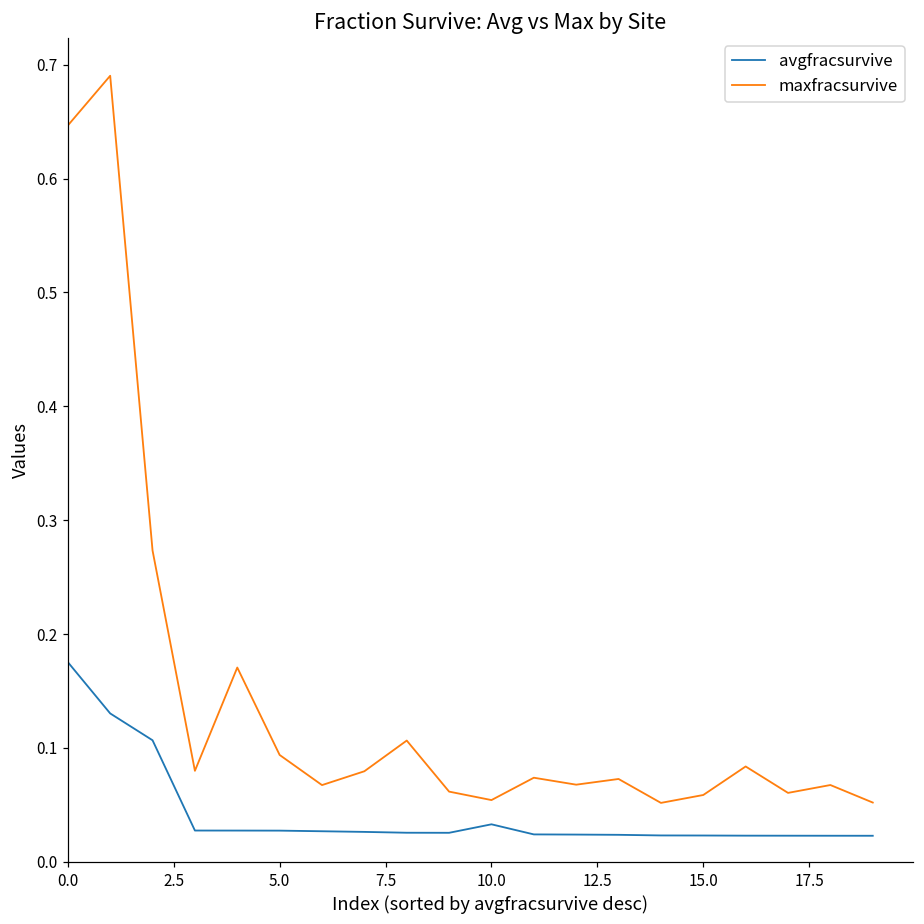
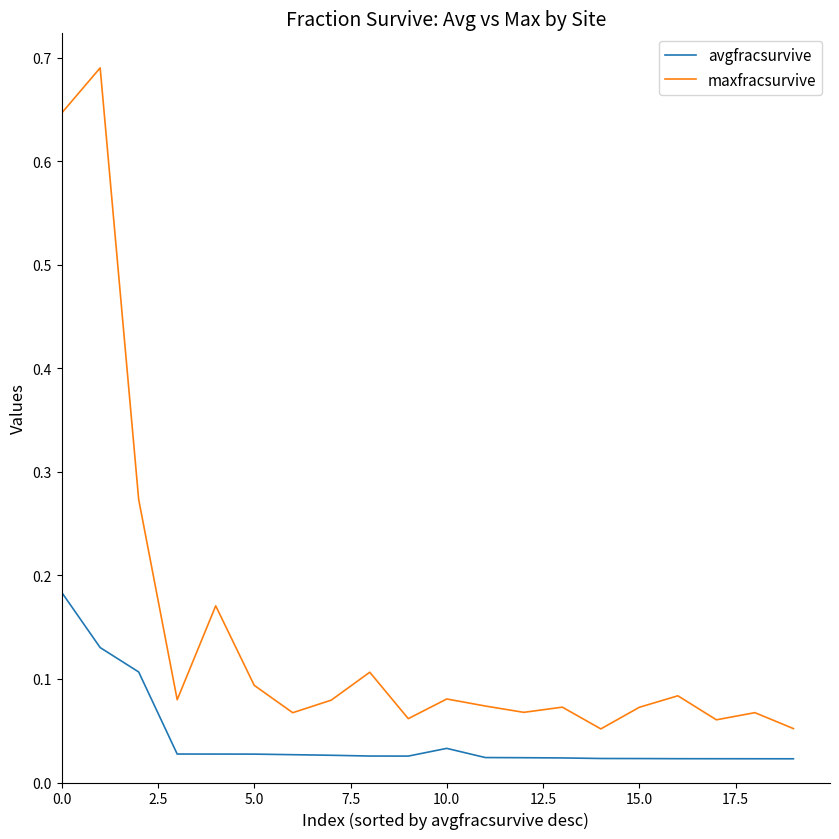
  {
    "avgfracsurvive": {
-     "0.0": 0.175,
+     "0.0": 0.184,
      "5.0": 0.027,
      "10.0": 0.033,
      "15.0": 0.023
    },
    "maxfracsurvive": {
      "0.0": 0.647,
      "5.0": 0.094,
-     "10.0": 0.054,
-     "15.0": 0.059
+     "10.0": 0.081,
+     "15.0": 0.073
    }
  }
